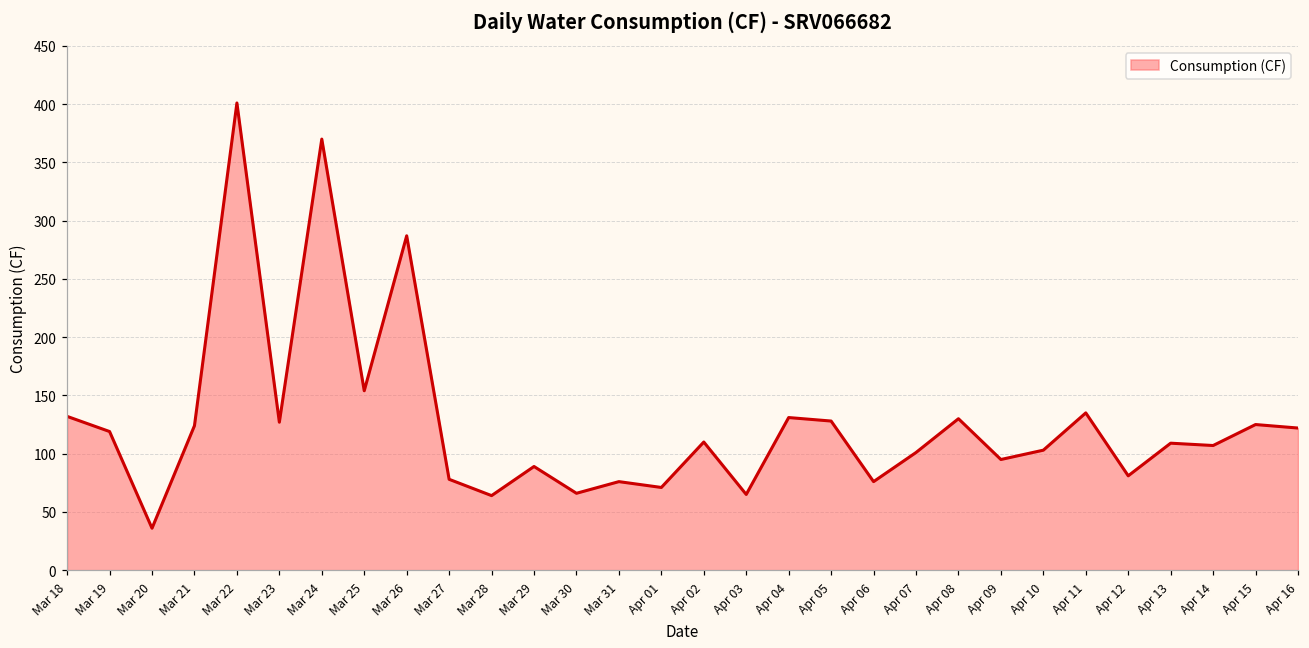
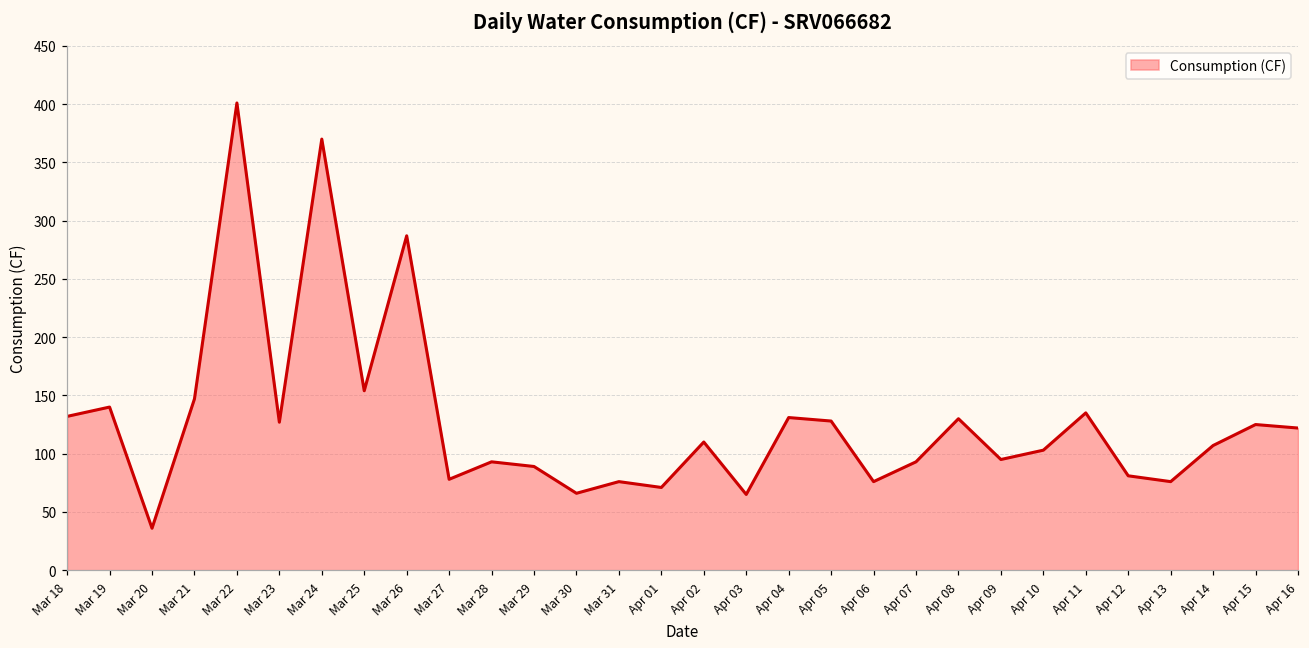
  {
    "Mar 18": 132,
-   "Mar 19": 119,
+   "Mar 19": 140,
    "Mar 20": 36,
-   "Mar 21": 124,
+   "Mar 21": 147,
    "Mar 22": 401,
    "Mar 23": 127,
    "Mar 24": 370,
    "Mar 25": 154,
    "Mar 26": 287,
    "Mar 27": 78,
-   "Mar 28": 64,
+   "Mar 28": 93,
    "Mar 29": 89,
    "Mar 30": 66,
    "Mar 31": 76,
    "Apr 01": 71,
    "Apr 02": 110,
    "Apr 03": 65,
    "Apr 04": 131,
    "Apr 05": 128,
    "Apr 06": 76,
-   "Apr 07": 101,
+   "Apr 07": 93,
    "Apr 08": 130,
    "Apr 09": 95,
    "Apr 10": 103,
    "Apr 11": 135,
    "Apr 12": 81,
-   "Apr 13": 109,
+   "Apr 13": 76,
    "Apr 14": 107,
    "Apr 15": 125,
    "Apr 16": 122
  }
